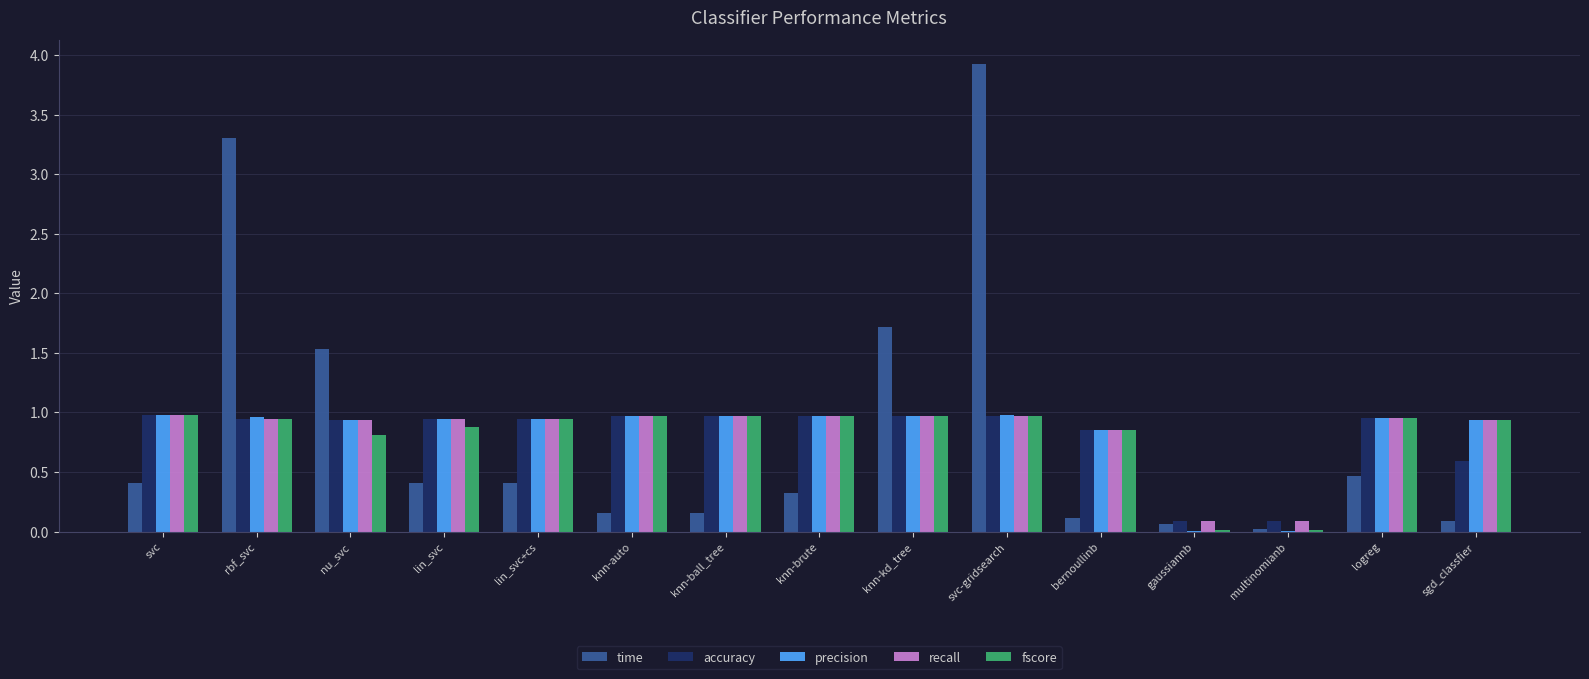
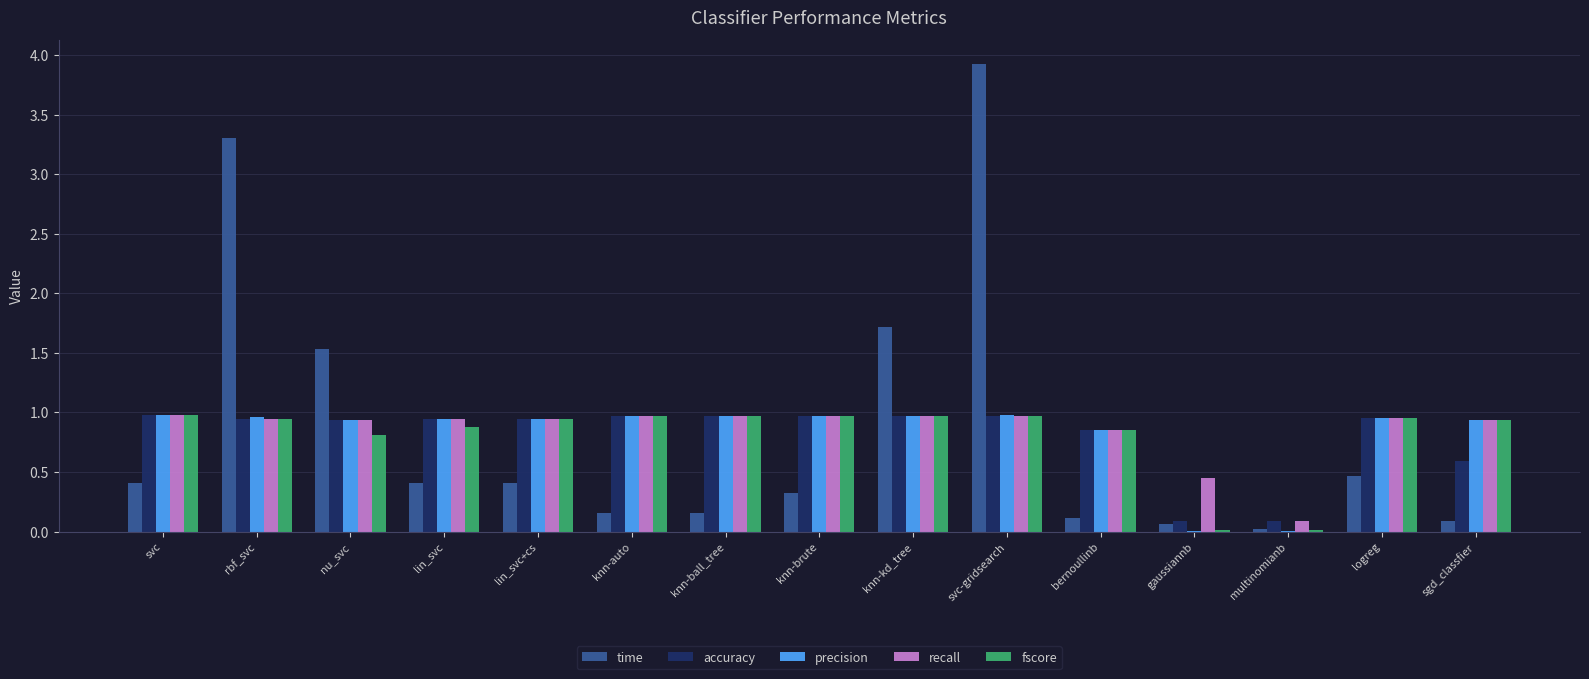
  {
    "time": {
      "svc": 0.41,
      "rbf_svc": 3.31,
      "nu_svc": 1.53,
      "lin_svc": 0.41,
      "lin_svc+cs": 0.41,
      "knn-auto": 0.16,
      "knn-ball_tree": 0.16,
      "knn-brute": 0.32,
      "knn-kd_tree": 1.72,
      "svc-gridsearch": 3.93,
      "bernoullinb": 0.11,
      "gaussiannb": 0.06,
      "logreg": 0.47,
      "sgd_classfier": 0.09
    },
    "accuracy": {
      "svc": 0.97,
      "rbf_svc": 0.94,
      "nu_svc": 0.93,
      "lin_svc": 0.94,
      "lin_svc+cs": 0.94,
      "knn-auto": 0.97,
      "knn-ball_tree": 0.97,
      "knn-brute": 0.97,
      "knn-kd_tree": 0.97,
      "svc-gridsearch": 0.97,
      "bernoullinb": 0.85,
      "gaussiannb": 0.09,
      "multinomianb": 0.09,
      "logreg": 0.95,
      "sgd_classfier": 0.60
    },
    "precision": {
      "svc": 0.98,
      "rbf_svc": 0.96,
      "nu_svc": 0.94,
      "lin_svc": 0.95,
      "lin_svc+cs": 0.95,
      "knn-auto": 0.97,
      "knn-ball_tree": 0.97,
      "knn-brute": 0.97,
      "knn-kd_tree": 0.97,
      "svc-gridsearch": 0.97,
      "bernoullinb": 0.86,
      "logreg": 0.95,
      "sgd_classfier": 0.94
    },
    "recall": {
      "svc": 0.97,
      "rbf_svc": 0.94,
      "nu_svc": 0.93,
      "lin_svc": 0.94,
      "lin_svc+cs": 0.94,
      "knn-auto": 0.97,
      "knn-ball_tree": 0.97,
      "knn-brute": 0.97,
      "knn-kd_tree": 0.97,
      "svc-gridsearch": 0.97,
      "bernoullinb": 0.85,
-     "gaussiannb": 0.09,
+     "gaussiannb": 0.45,
      "multinomianb": 0.09,
      "logreg": 0.95,
      "sgd_classfier": 0.93
    },
    "fscore": {
      "svc": 0.97,
      "rbf_svc": 0.95,
      "nu_svc": 0.81,
      "lin_svc": 0.88,
      "lin_svc+cs": 0.94,
      "knn-auto": 0.97,
      "knn-ball_tree": 0.97,
      "knn-brute": 0.97,
      "knn-kd_tree": 0.97,
      "svc-gridsearch": 0.97,
      "bernoullinb": 0.85,
      "logreg": 0.95,
      "sgd_classfier": 0.93
    }
  }
